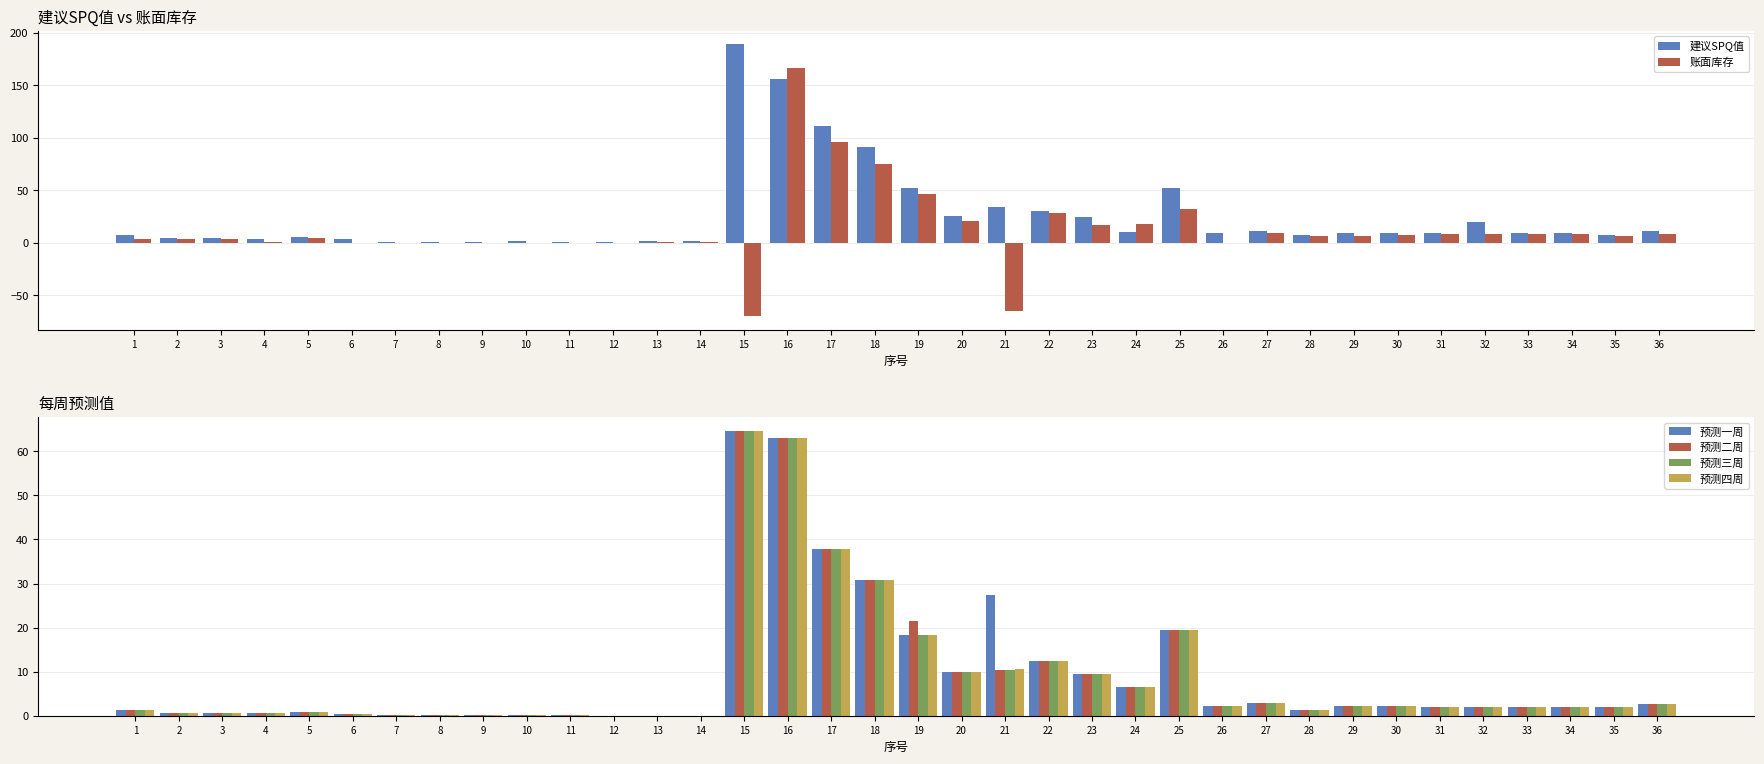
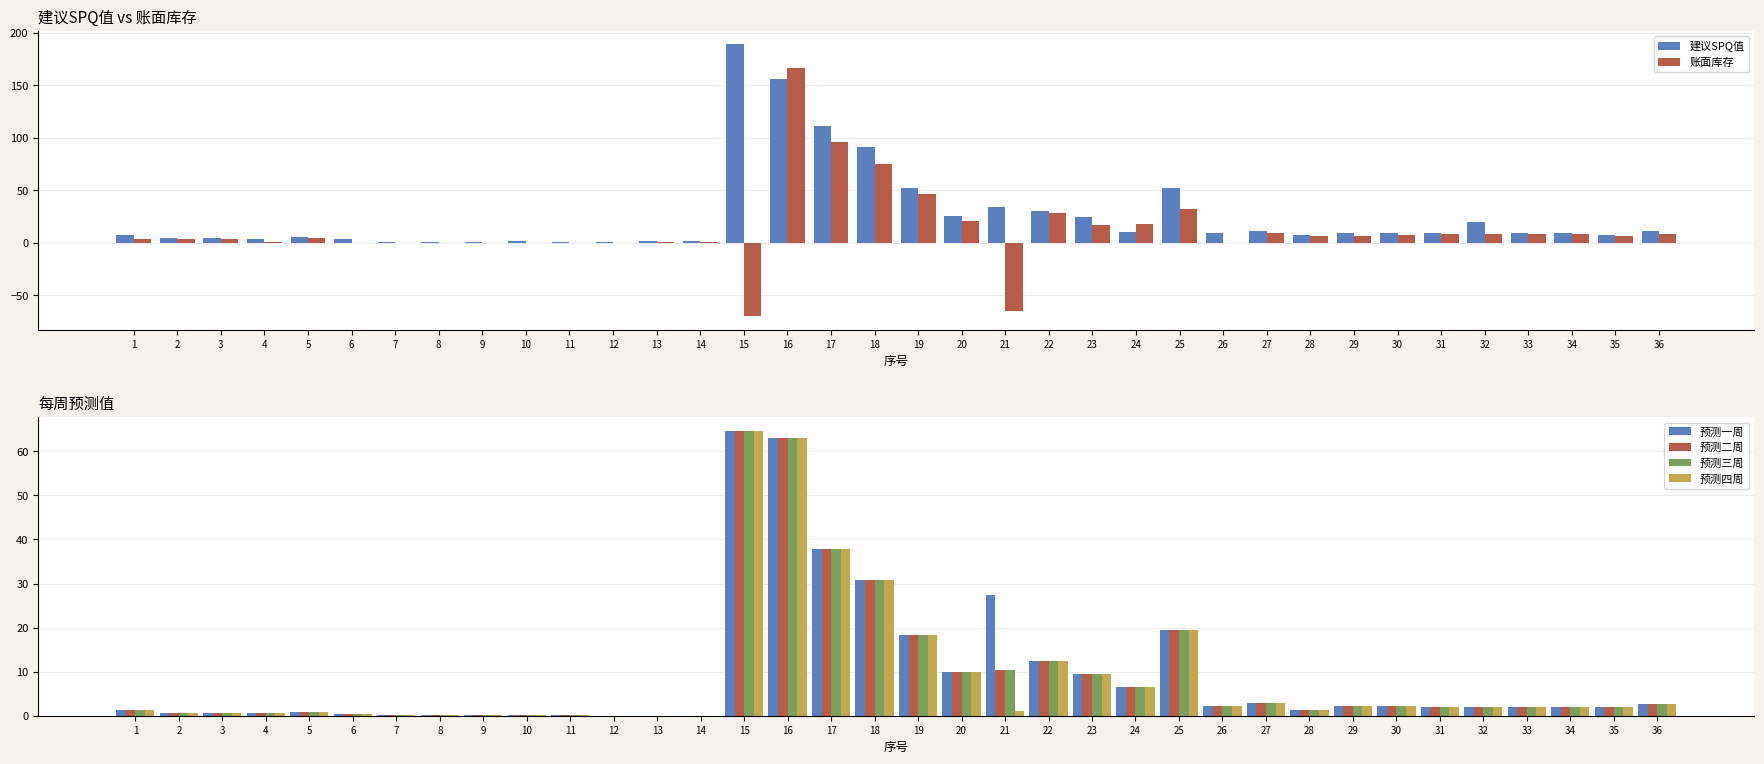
  {
    "建议SPQ值 vs 账面库存": {
      "建议SPQ值": {
        "1": 7,
        "2": 4,
        "3": 4,
        "4": 3,
        "5": 5,
        "6": 3,
        "15": 189,
        "16": 156,
        "17": 111,
        "18": 91,
        "19": 52,
        "20": 25,
        "21": 34,
        "22": 30,
        "23": 24,
        "24": 10,
        "25": 52,
        "26": 9,
        "27": 11,
        "28": 7,
        "29": 9,
        "30": 9,
        "31": 9,
        "32": 20,
        "33": 9,
        "34": 9,
        "35": 7,
        "36": 11
      },
      "账面库存": {
        "1": 3,
        "2": 3,
        "3": 3,
        "5": 4,
        "6": 0,
        "7": 0,
        "8": 0,
        "9": 0,
        "10": 0,
        "11": 0,
        "12": 0,
        "15": -70,
        "16": 167,
        "17": 96,
        "18": 75,
        "19": 46,
        "20": 21,
        "21": -65,
        "22": 28,
        "23": 17,
        "24": 18,
        "25": 32,
        "26": 0,
        "27": 9,
        "28": 6,
        "29": 6,
        "30": 7,
        "31": 8,
        "32": 8,
        "33": 8,
        "34": 8,
        "35": 6,
        "36": 8
      }
    },
    "每周预测值": {
      "预测一周": {
        "1": 1,
        "2": 1,
        "3": 1,
        "5": 1,
        "12": 0,
        "13": 0,
        "14": 0,
        "15": 65,
        "16": 63,
        "17": 38,
        "18": 31,
        "19": 18,
        "20": 10,
        "21": 27,
        "22": 12,
        "23": 10,
        "24": 7,
        "25": 19,
        "26": 2,
        "27": 3,
        "28": 1,
        "29": 2,
        "30": 2,
        "31": 2,
        "32": 2,
        "33": 2,
        "34": 2,
        "35": 2,
        "36": 3
      },
      "预测二周": {
        "1": 1,
        "2": 1,
        "3": 1,
        "5": 1,
        "12": 0,
        "13": 0,
        "14": 0,
        "15": 65,
        "16": 63,
        "17": 38,
        "18": 31,
-       "19": 22,
+       "19": 18,
        "20": 10,
        "21": 10,
        "22": 12,
        "23": 10,
        "24": 7,
        "25": 19,
        "26": 2,
        "27": 3,
        "28": 1,
        "29": 2,
        "30": 2,
        "31": 2,
        "32": 2,
        "33": 2,
        "34": 2,
        "35": 2,
        "36": 3
      },
      "预测三周": {
        "1": 1,
        "2": 1,
        "3": 1,
        "5": 1,
        "12": 0,
        "13": 0,
        "14": 0,
        "15": 65,
        "16": 63,
        "17": 38,
        "18": 31,
        "19": 18,
        "20": 10,
        "21": 10,
        "22": 12,
        "23": 10,
        "24": 7,
        "25": 19,
        "26": 2,
        "27": 3,
        "28": 1,
        "29": 2,
        "30": 2,
        "31": 2,
        "32": 2,
        "33": 2,
        "34": 2,
        "35": 2,
        "36": 3
      },
      "预测四周": {
        "1": 1,
        "2": 1,
        "3": 1,
        "5": 1,
        "12": 0,
        "13": 0,
        "14": 0,
        "15": 65,
        "16": 63,
        "17": 38,
        "18": 31,
        "19": 18,
        "20": 10,
-       "21": 11,
+       "21": 1,
        "22": 12,
        "23": 10,
        "24": 7,
        "25": 19,
        "26": 2,
        "27": 3,
        "28": 1,
        "29": 2,
        "30": 2,
        "31": 2,
        "32": 2,
        "33": 2,
        "34": 2,
        "35": 2,
        "36": 3
      }
    }
  }
